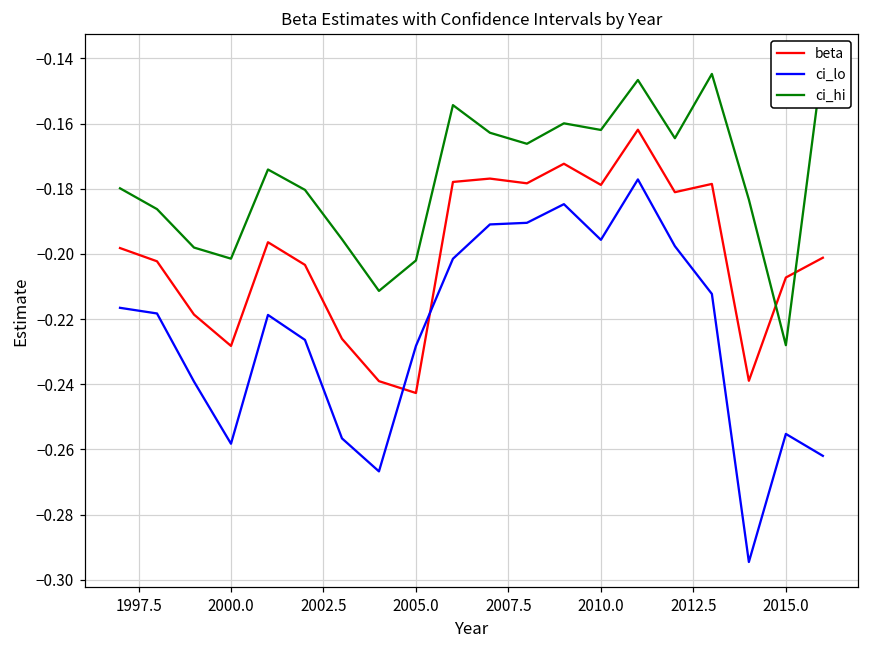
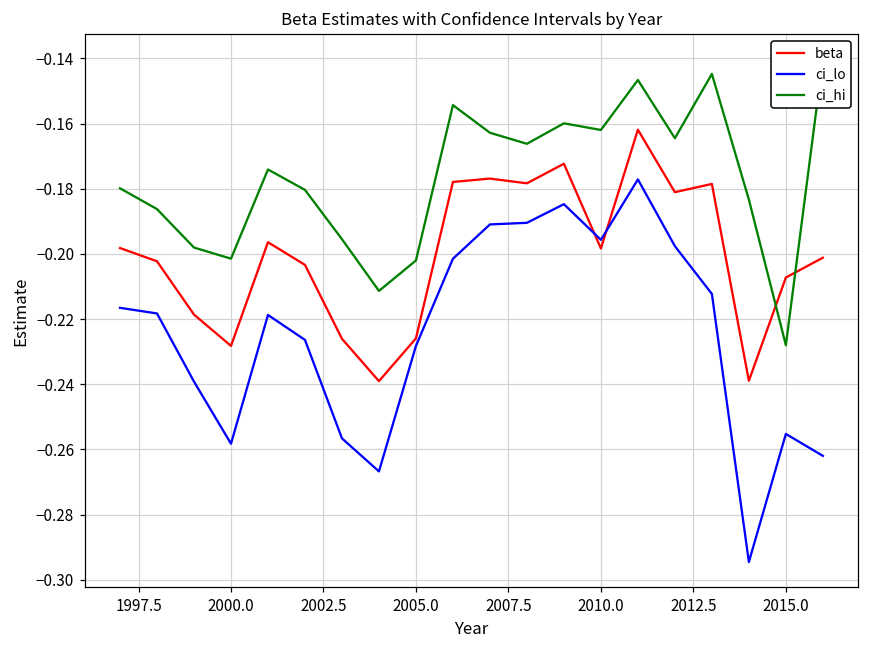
  {
    "beta": {
      "2000.0": -0.228,
-     "2005.0": -0.243,
-     "2010.0": -0.179,
+     "2005.0": -0.226,
+     "2010.0": -0.198,
      "2015.0": -0.207
    },
    "ci_lo": {
      "2000.0": -0.258,
      "2005.0": -0.228,
      "2010.0": -0.196,
      "2015.0": -0.255
    },
    "ci_hi": {
      "2000.0": -0.201,
      "2005.0": -0.202,
      "2010.0": -0.162,
      "2015.0": -0.228
    }
  }
